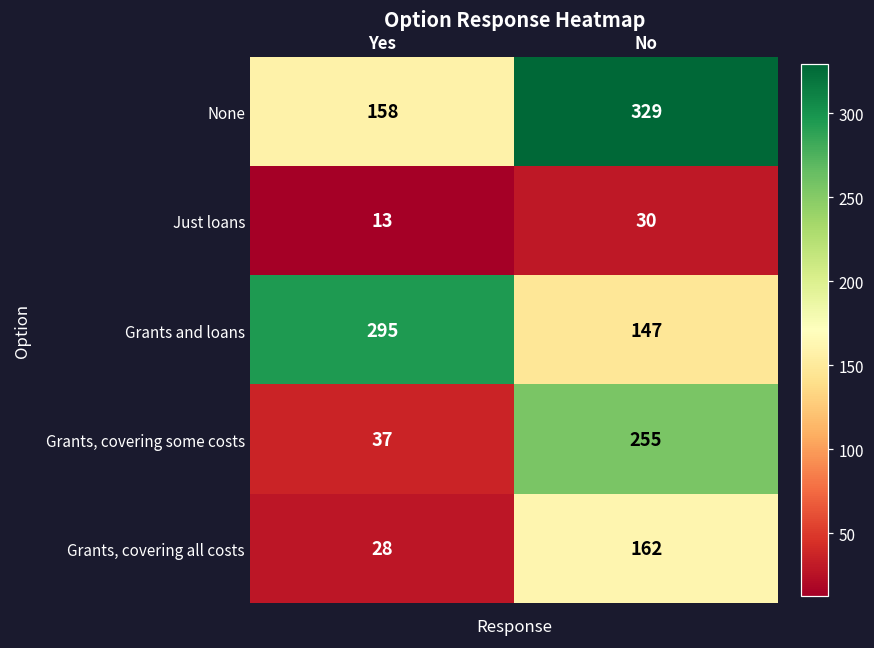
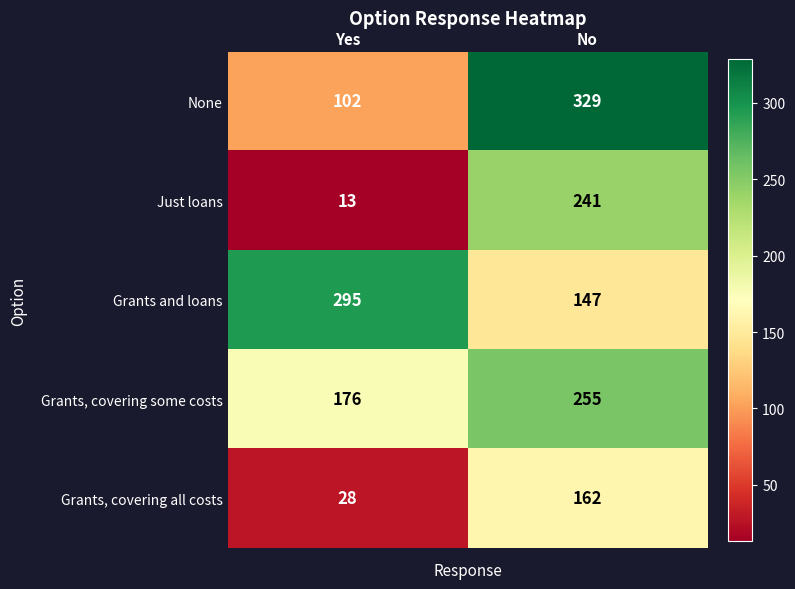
  {
    "None": {
-     "Yes": 158,
+     "Yes": 102,
      "No": 329
    },
    "Just loans": {
      "Yes": 13,
-     "No": 30
+     "No": 241
    },
    "Grants and loans": {
      "Yes": 295,
      "No": 147
    },
    "Grants, covering some costs": {
-     "Yes": 37,
+     "Yes": 176,
      "No": 255
    },
    "Grants, covering all costs": {
      "Yes": 28,
      "No": 162
    }
  }
